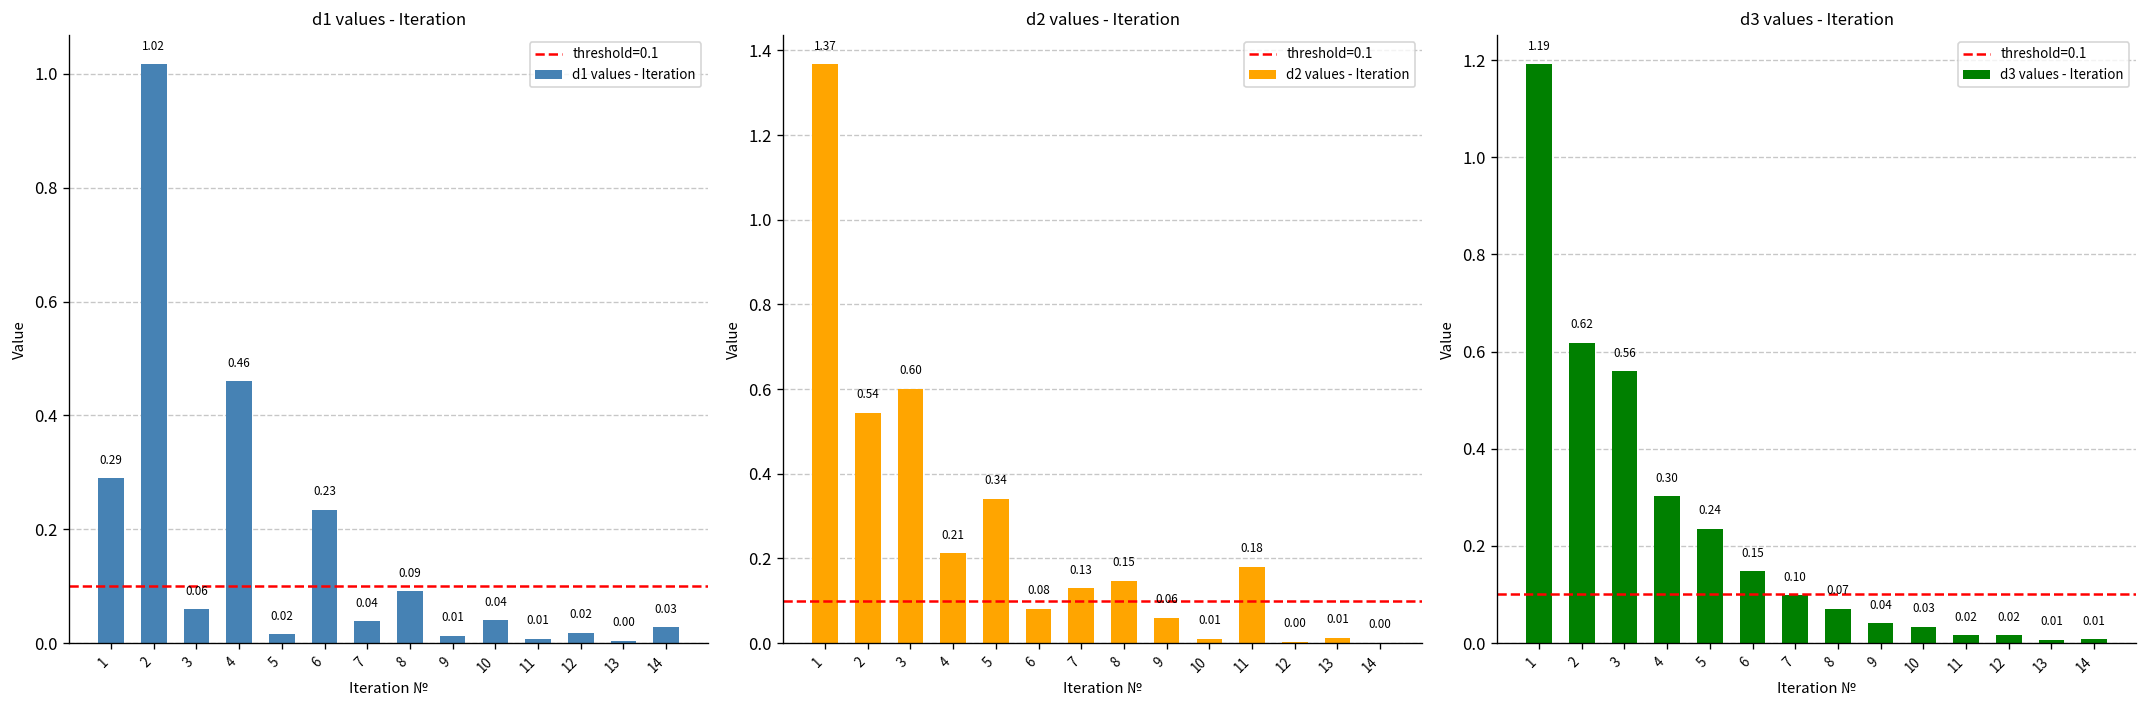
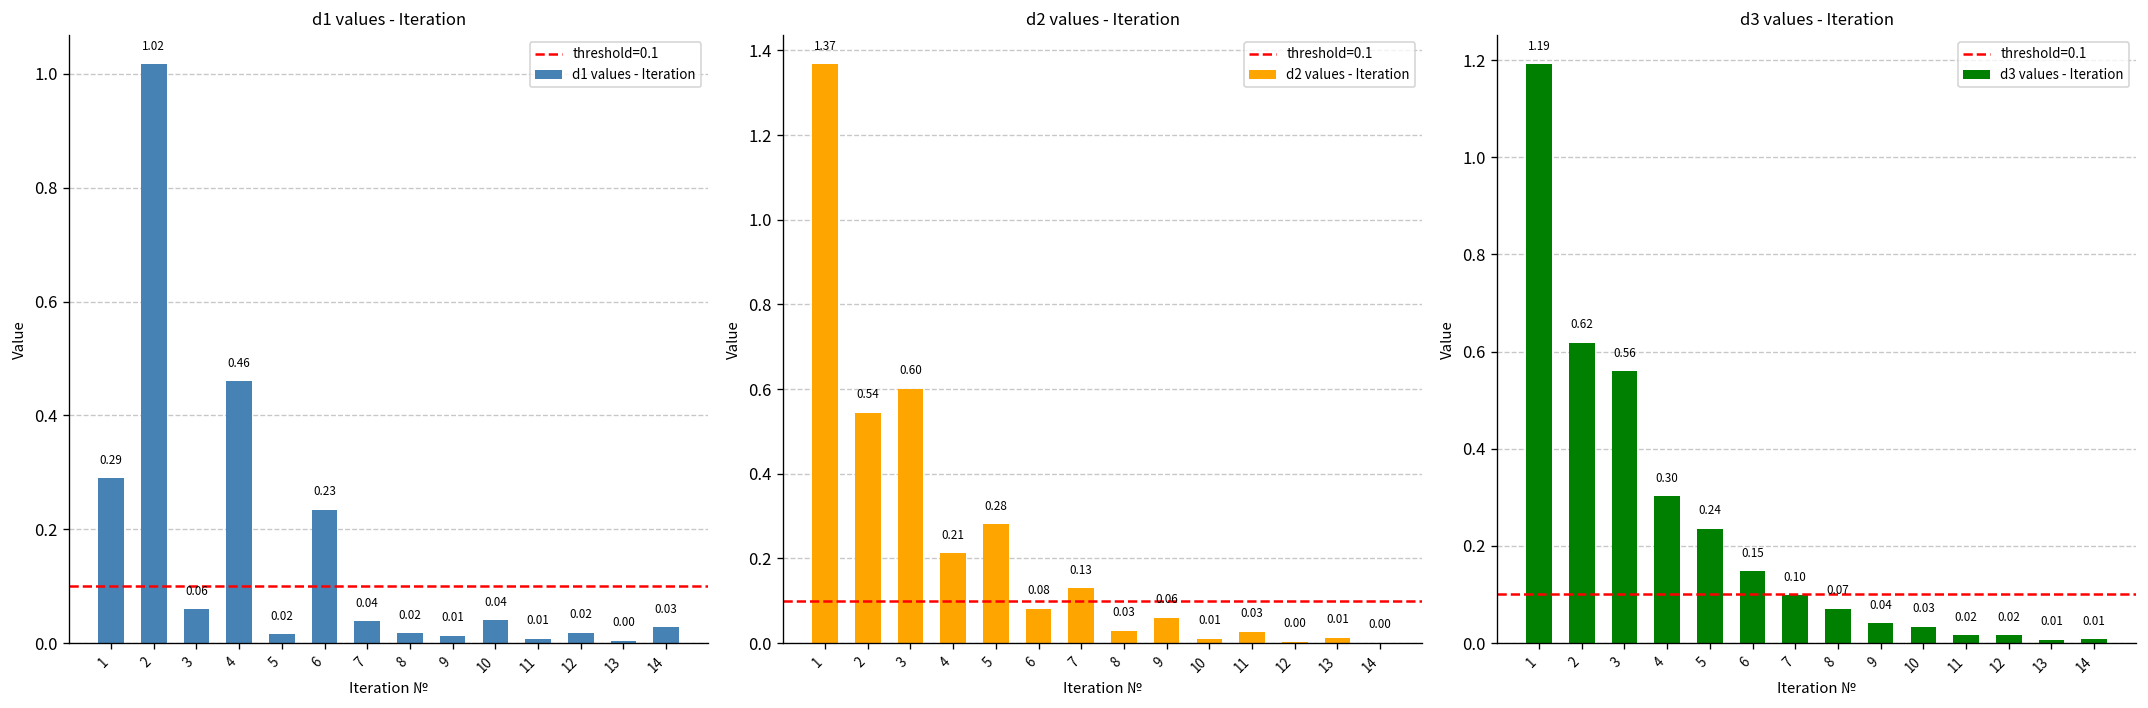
  {
    "d1 values - Iteration": {
      "1": 0.29,
      "2": 1.02,
      "3": 0.06,
      "4": 0.46,
      "5": 0.02,
      "6": 0.23,
      "7": 0.04,
-     "8": 0.09,
+     "8": 0.02,
      "9": 0.01,
      "10": 0.04,
      "11": 0.01,
      "12": 0.02,
      "13": 0.00,
      "14": 0.03
    },
    "d2 values - Iteration": {
      "1": 1.37,
      "2": 0.54,
      "3": 0.60,
      "4": 0.21,
-     "5": 0.34,
+     "5": 0.28,
      "6": 0.08,
      "7": 0.13,
-     "8": 0.15,
+     "8": 0.03,
      "9": 0.06,
      "10": 0.01,
-     "11": 0.18,
+     "11": 0.03,
      "12": 0.00,
      "13": 0.01,
      "14": 0.00
    },
    "d3 values - Iteration": {
      "1": 1.19,
      "2": 0.62,
      "3": 0.56,
      "4": 0.30,
      "5": 0.24,
      "6": 0.15,
      "7": 0.10,
      "8": 0.07,
      "9": 0.04,
      "10": 0.03,
      "11": 0.02,
      "12": 0.02,
      "13": 0.01,
      "14": 0.01
    }
  }
